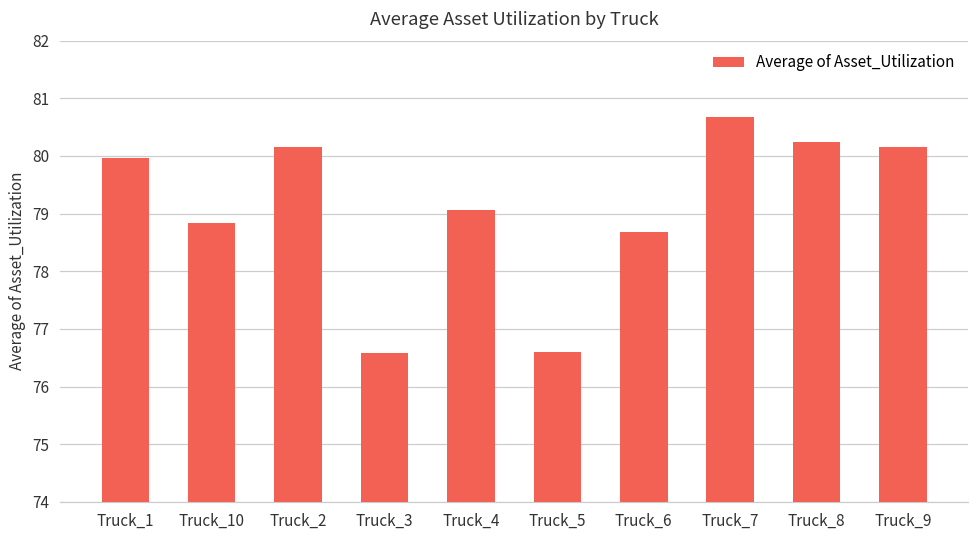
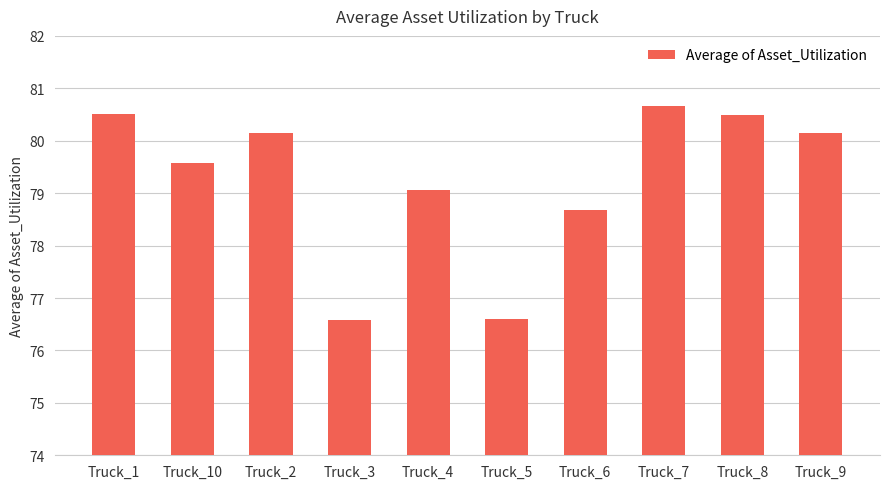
  {
-   "Truck_1": 80.0,
-   "Truck_10": 78.8,
+   "Truck_1": 80.5,
+   "Truck_10": 79.6,
    "Truck_2": 80.2,
    "Truck_3": 76.6,
    "Truck_4": 79.1,
    "Truck_5": 76.6,
    "Truck_6": 78.7,
    "Truck_7": 80.7,
-   "Truck_8": 80.2,
+   "Truck_8": 80.5,
    "Truck_9": 80.1
  }
